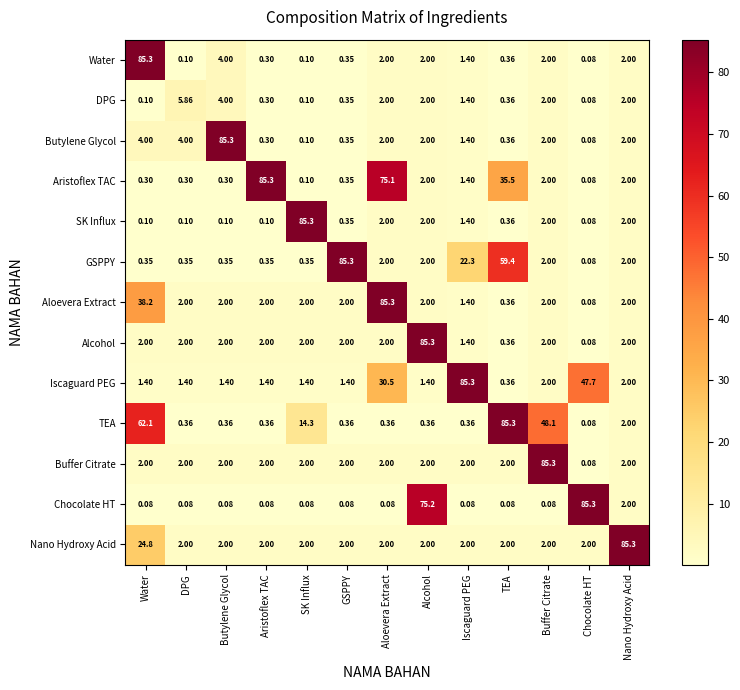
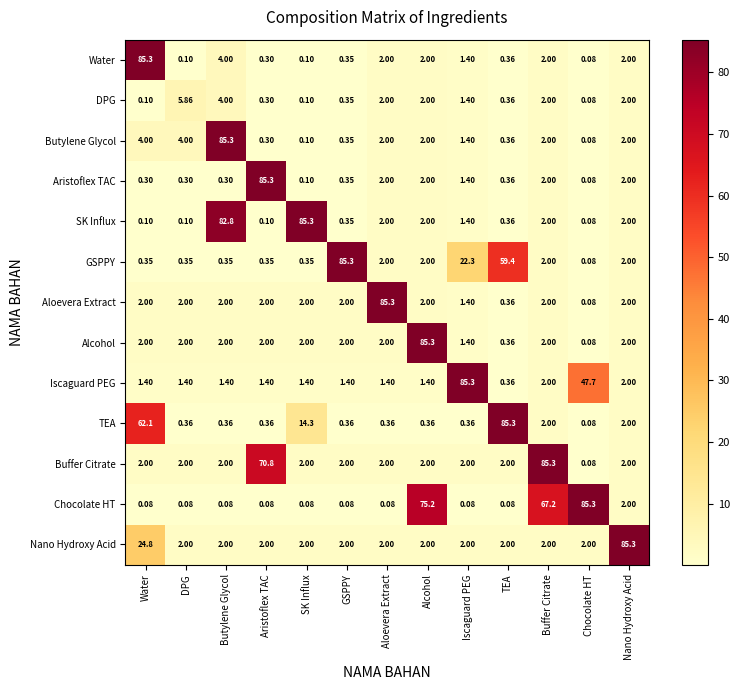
  {
    "Water": {
      "Water": 85.3,
      "DPG": 0.10,
      "Butylene Glycol": 4.00,
      "Aristoflex TAC": 0.30,
      "SK Influx": 0.10,
      "GSPPY": 0.35,
      "Aloevera Extract": 2.00,
      "Alcohol": 2.00,
      "Iscaguard PEG": 1.40,
      "TEA": 0.36,
      "Buffer Citrate": 2.00,
      "Chocolate HT": 0.08,
      "Nano Hydroxy Acid": 2.00
    },
    "DPG": {
      "Water": 0.10,
      "DPG": 5.86,
      "Butylene Glycol": 4.00,
      "Aristoflex TAC": 0.30,
      "SK Influx": 0.10,
      "GSPPY": 0.35,
      "Aloevera Extract": 2.00,
      "Alcohol": 2.00,
      "Iscaguard PEG": 1.40,
      "TEA": 0.36,
      "Buffer Citrate": 2.00,
      "Chocolate HT": 0.08,
      "Nano Hydroxy Acid": 2.00
    },
    "Butylene Glycol": {
      "Water": 4.00,
      "DPG": 4.00,
      "Butylene Glycol": 85.3,
      "Aristoflex TAC": 0.30,
      "SK Influx": 0.10,
      "GSPPY": 0.35,
      "Aloevera Extract": 2.00,
      "Alcohol": 2.00,
      "Iscaguard PEG": 1.40,
      "TEA": 0.36,
      "Buffer Citrate": 2.00,
      "Chocolate HT": 0.08,
      "Nano Hydroxy Acid": 2.00
    },
    "Aristoflex TAC": {
      "Water": 0.30,
      "DPG": 0.30,
      "Butylene Glycol": 0.30,
      "Aristoflex TAC": 85.3,
      "SK Influx": 0.10,
      "GSPPY": 0.35,
-     "Aloevera Extract": 75.1,
+     "Aloevera Extract": 2.00,
      "Alcohol": 2.00,
      "Iscaguard PEG": 1.40,
-     "TEA": 35.5,
+     "TEA": 0.36,
      "Buffer Citrate": 2.00,
      "Chocolate HT": 0.08,
      "Nano Hydroxy Acid": 2.00
    },
    "SK Influx": {
      "Water": 0.10,
      "DPG": 0.10,
-     "Butylene Glycol": 0.10,
+     "Butylene Glycol": 82.8,
      "Aristoflex TAC": 0.10,
      "SK Influx": 85.3,
      "GSPPY": 0.35,
      "Aloevera Extract": 2.00,
      "Alcohol": 2.00,
      "Iscaguard PEG": 1.40,
      "TEA": 0.36,
      "Buffer Citrate": 2.00,
      "Chocolate HT": 0.08,
      "Nano Hydroxy Acid": 2.00
    },
    "GSPPY": {
      "Water": 0.35,
      "DPG": 0.35,
      "Butylene Glycol": 0.35,
      "Aristoflex TAC": 0.35,
      "SK Influx": 0.35,
      "GSPPY": 85.3,
      "Aloevera Extract": 2.00,
      "Alcohol": 2.00,
      "Iscaguard PEG": 22.3,
      "TEA": 59.4,
      "Buffer Citrate": 2.00,
      "Chocolate HT": 0.08,
      "Nano Hydroxy Acid": 2.00
    },
    "Aloevera Extract": {
-     "Water": 38.2,
+     "Water": 2.00,
      "DPG": 2.00,
      "Butylene Glycol": 2.00,
      "Aristoflex TAC": 2.00,
      "SK Influx": 2.00,
      "GSPPY": 2.00,
      "Aloevera Extract": 85.3,
      "Alcohol": 2.00,
      "Iscaguard PEG": 1.40,
      "TEA": 0.36,
      "Buffer Citrate": 2.00,
      "Chocolate HT": 0.08,
      "Nano Hydroxy Acid": 2.00
    },
    "Alcohol": {
      "Water": 2.00,
      "DPG": 2.00,
      "Butylene Glycol": 2.00,
      "Aristoflex TAC": 2.00,
      "SK Influx": 2.00,
      "GSPPY": 2.00,
      "Aloevera Extract": 2.00,
      "Alcohol": 85.3,
      "Iscaguard PEG": 1.40,
      "TEA": 0.36,
      "Buffer Citrate": 2.00,
      "Chocolate HT": 0.08,
      "Nano Hydroxy Acid": 2.00
    },
    "Iscaguard PEG": {
      "Water": 1.40,
      "DPG": 1.40,
      "Butylene Glycol": 1.40,
      "Aristoflex TAC": 1.40,
      "SK Influx": 1.40,
      "GSPPY": 1.40,
-     "Aloevera Extract": 30.5,
+     "Aloevera Extract": 1.40,
      "Alcohol": 1.40,
      "Iscaguard PEG": 85.3,
      "TEA": 0.36,
      "Buffer Citrate": 2.00,
      "Chocolate HT": 47.7,
      "Nano Hydroxy Acid": 2.00
    },
    "TEA": {
      "Water": 62.1,
      "DPG": 0.36,
      "Butylene Glycol": 0.36,
      "Aristoflex TAC": 0.36,
      "SK Influx": 14.3,
      "GSPPY": 0.36,
      "Aloevera Extract": 0.36,
      "Alcohol": 0.36,
      "Iscaguard PEG": 0.36,
      "TEA": 85.3,
-     "Buffer Citrate": 48.1,
+     "Buffer Citrate": 2.00,
      "Chocolate HT": 0.08,
      "Nano Hydroxy Acid": 2.00
    },
    "Buffer Citrate": {
      "Water": 2.00,
      "DPG": 2.00,
      "Butylene Glycol": 2.00,
-     "Aristoflex TAC": 2.00,
+     "Aristoflex TAC": 70.8,
      "SK Influx": 2.00,
      "GSPPY": 2.00,
      "Aloevera Extract": 2.00,
      "Alcohol": 2.00,
      "Iscaguard PEG": 2.00,
      "TEA": 2.00,
      "Buffer Citrate": 85.3,
      "Chocolate HT": 0.08,
      "Nano Hydroxy Acid": 2.00
    },
    "Chocolate HT": {
      "Water": 0.08,
      "DPG": 0.08,
      "Butylene Glycol": 0.08,
      "Aristoflex TAC": 0.08,
      "SK Influx": 0.08,
      "GSPPY": 0.08,
      "Aloevera Extract": 0.08,
      "Alcohol": 75.2,
      "Iscaguard PEG": 0.08,
      "TEA": 0.08,
-     "Buffer Citrate": 0.08,
+     "Buffer Citrate": 67.2,
      "Chocolate HT": 85.3,
      "Nano Hydroxy Acid": 2.00
    },
    "Nano Hydroxy Acid": {
      "Water": 24.8,
      "DPG": 2.00,
      "Butylene Glycol": 2.00,
      "Aristoflex TAC": 2.00,
      "SK Influx": 2.00,
      "GSPPY": 2.00,
      "Aloevera Extract": 2.00,
      "Alcohol": 2.00,
      "Iscaguard PEG": 2.00,
      "TEA": 2.00,
      "Buffer Citrate": 2.00,
      "Chocolate HT": 2.00,
      "Nano Hydroxy Acid": 85.3
    }
  }
